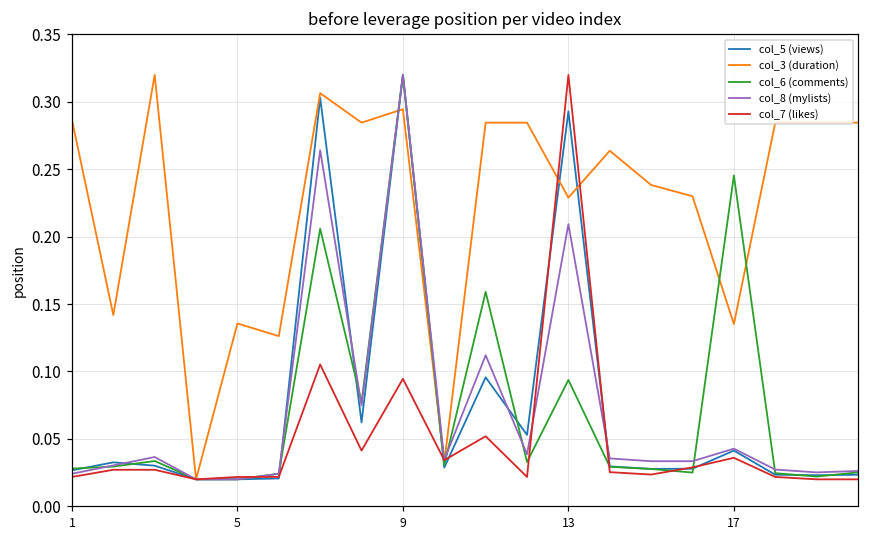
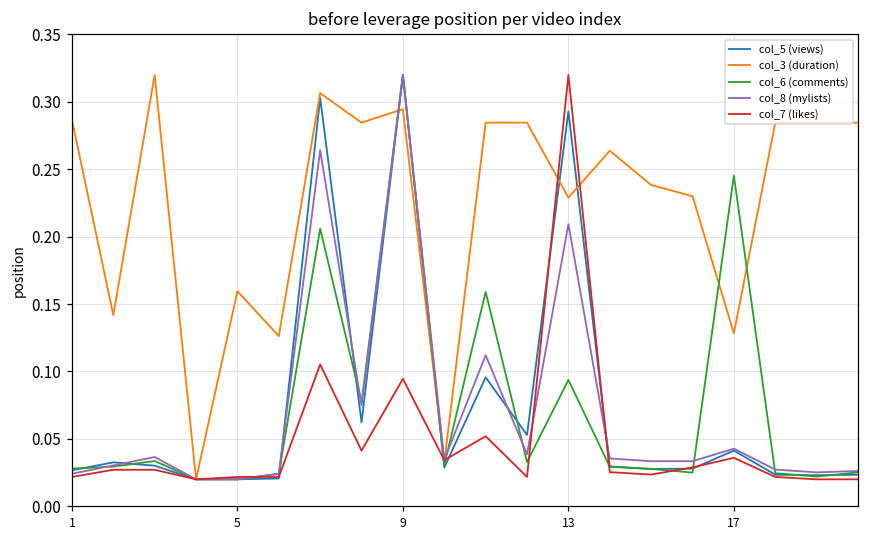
  {
    "col_5 (views)": {
      "13": 0.293
    },
    "col_3 (duration)": {
      "1": 0.287,
-     "5": 0.136,
+     "5": 0.160,
      "9": 0.295,
      "13": 0.229,
-     "17": 0.135
+     "17": 0.128
    },
    "col_6 (comments)": {
      "13": 0.094,
      "17": 0.245
    },
    "col_8 (mylists)": {
      "1": 0.024,
      "13": 0.209
    },
    "col_7 (likes)": {
      "1": 0.022,
      "9": 0.095,
      "13": 0.320,
      "17": 0.036
    }
  }
